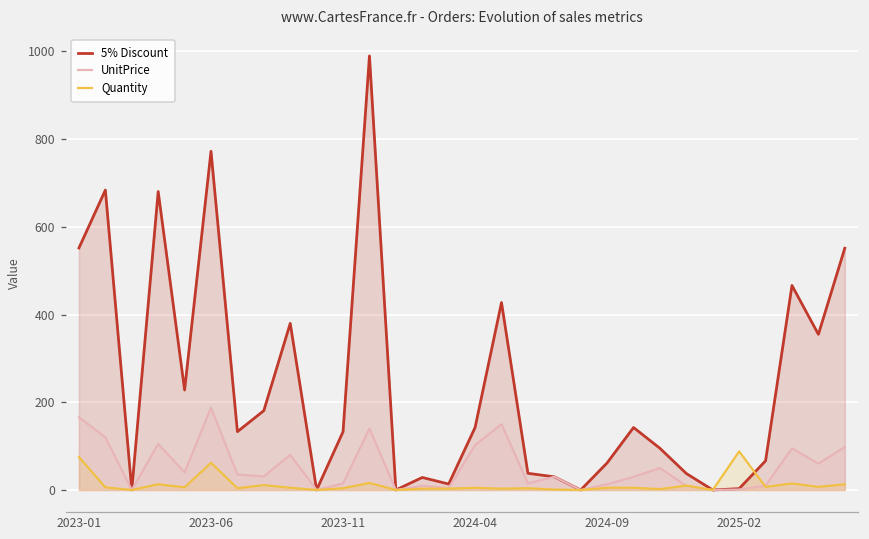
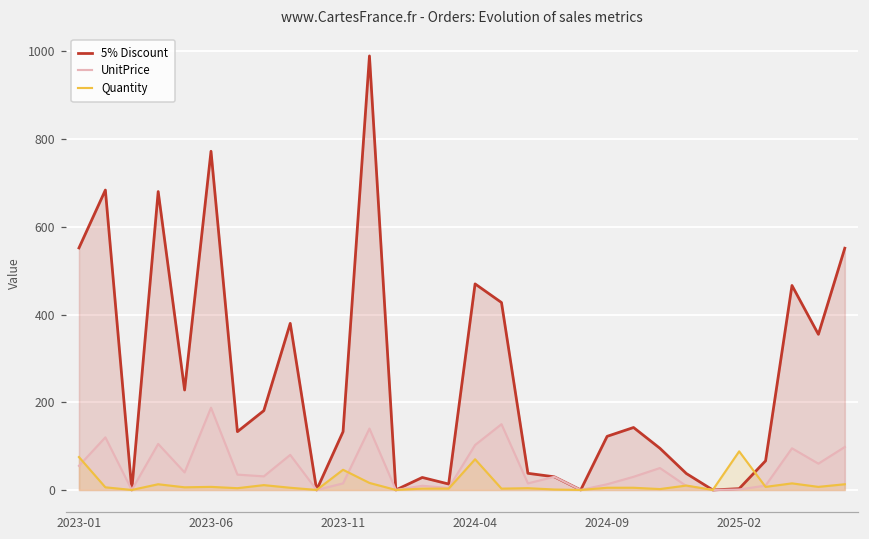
  {
    "5% Discount": {
      "2023-01": 550,
      "2023-06": 770,
      "2023-11": 130,
-     "2024-04": 140,
-     "2024-09": 60
+     "2024-04": 470,
+     "2024-09": 120
    },
    "UnitPrice": {
-     "2023-01": 170,
+     "2023-01": 50,
      "2023-06": 190,
      "2023-11": 10,
      "2024-04": 100,
      "2024-09": 10
    },
    "Quantity": {
      "2023-01": 80,
-     "2023-06": 60,
-     "2023-11": 0,
-     "2024-04": 10,
+     "2023-06": 10,
+     "2023-11": 50,
+     "2024-04": 70,
      "2024-09": 10,
      "2025-02": 90
    }
  }
